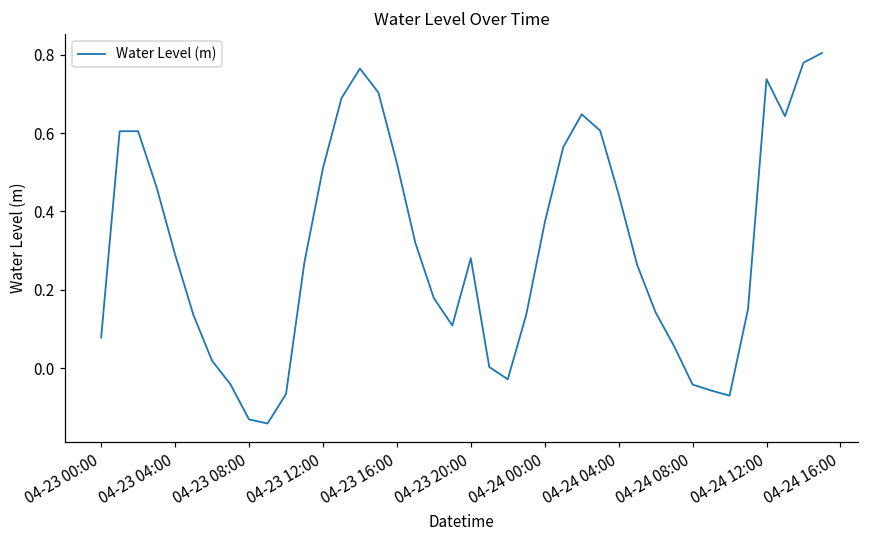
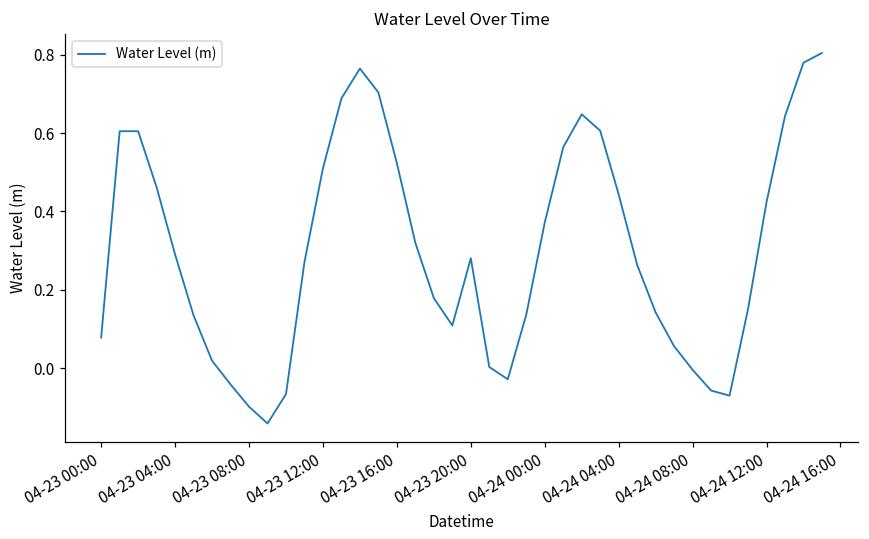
  {
    "04-23 00:00": 0.08,
    "04-23 04:00": 0.29,
-   "04-23 08:00": -0.13,
+   "04-23 08:00": -0.10,
    "04-23 12:00": 0.51,
    "04-23 16:00": 0.52,
    "04-23 20:00": 0.28,
    "04-24 00:00": 0.37,
    "04-24 04:00": 0.44,
-   "04-24 08:00": -0.04,
-   "04-24 12:00": 0.74
+   "04-24 08:00": 0.00,
+   "04-24 12:00": 0.42
  }
